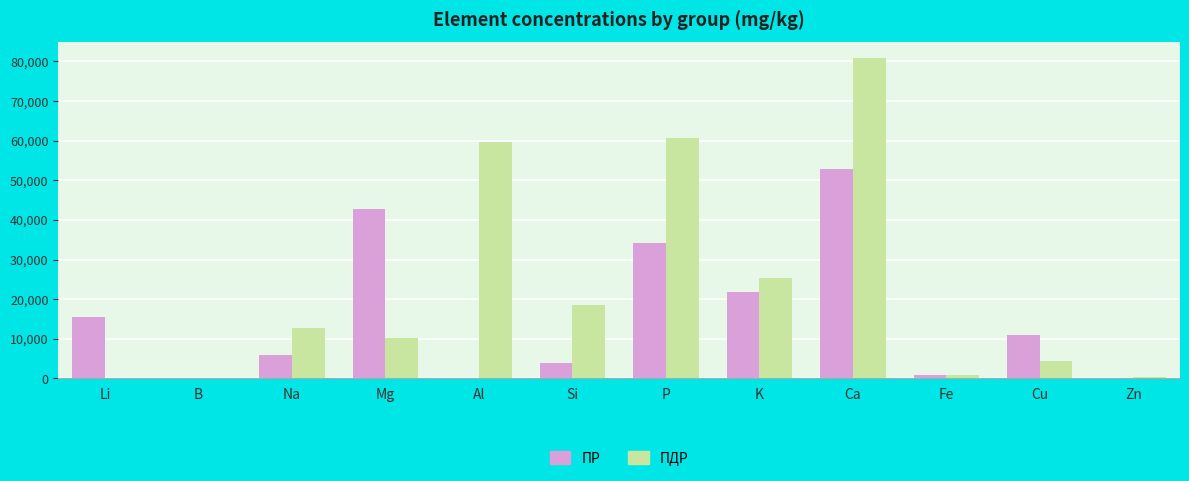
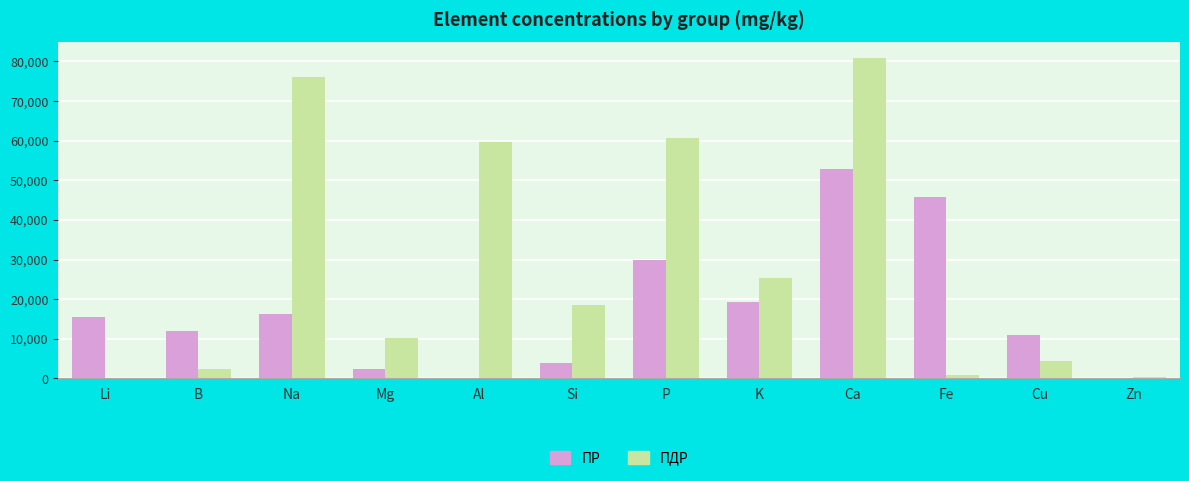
  {
    "ПР": {
      "Li": "15,000",
-     "B": "0",
-     "Na": "6,000",
-     "Mg": "43,000",
+     "B": "12,000",
+     "Na": "16,000",
+     "Mg": "2,000",
      "Si": "4,000",
-     "P": "34,000",
-     "K": "22,000",
+     "P": "30,000",
+     "K": "19,000",
      "Ca": "53,000",
-     "Fe": "1,000",
+     "Fe": "46,000",
      "Cu": "11,000"
    },
    "ПДР": {
-     "B": "0",
-     "Na": "13,000",
+     "B": "2,000",
+     "Na": "76,000",
      "Mg": "10,000",
      "Al": "60,000",
      "Si": "19,000",
      "P": "61,000",
      "K": "25,000",
      "Ca": "81,000",
      "Fe": "1,000",
      "Cu": "4,000"
    }
  }
